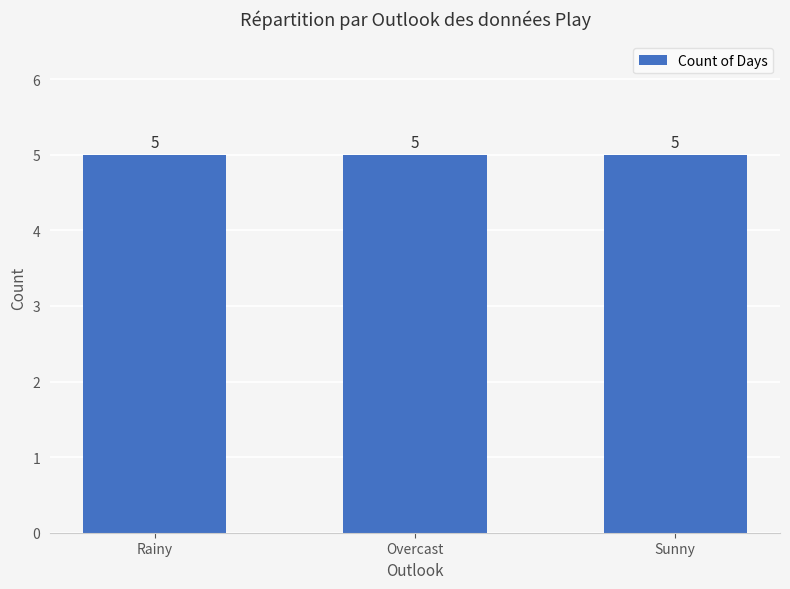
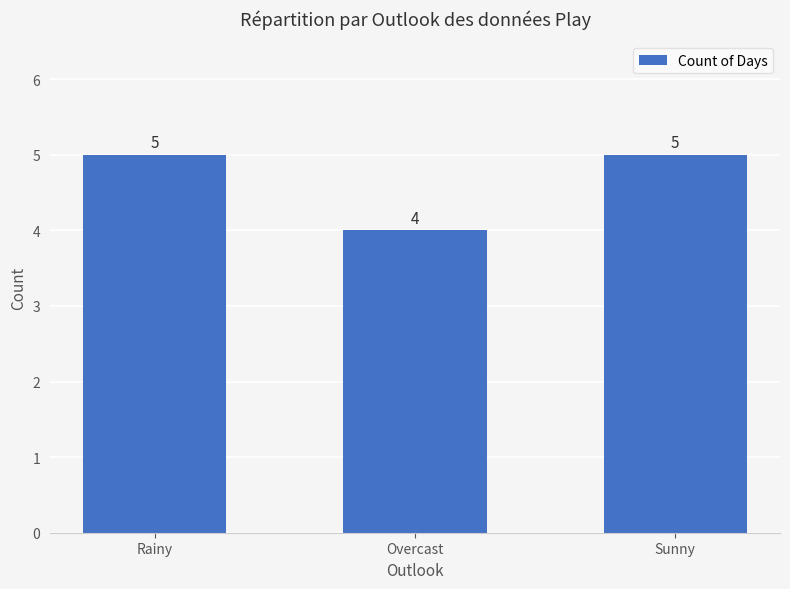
  {
    "Rainy": 5,
-   "Overcast": 5,
+   "Overcast": 4,
    "Sunny": 5
  }
